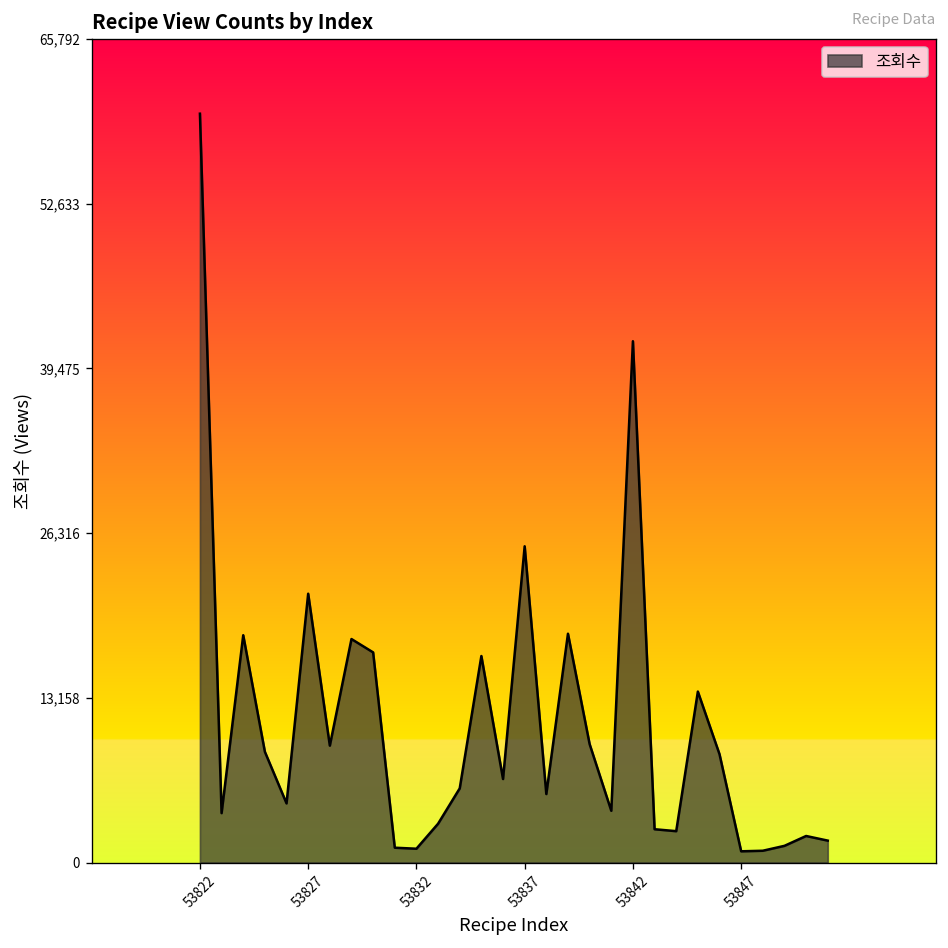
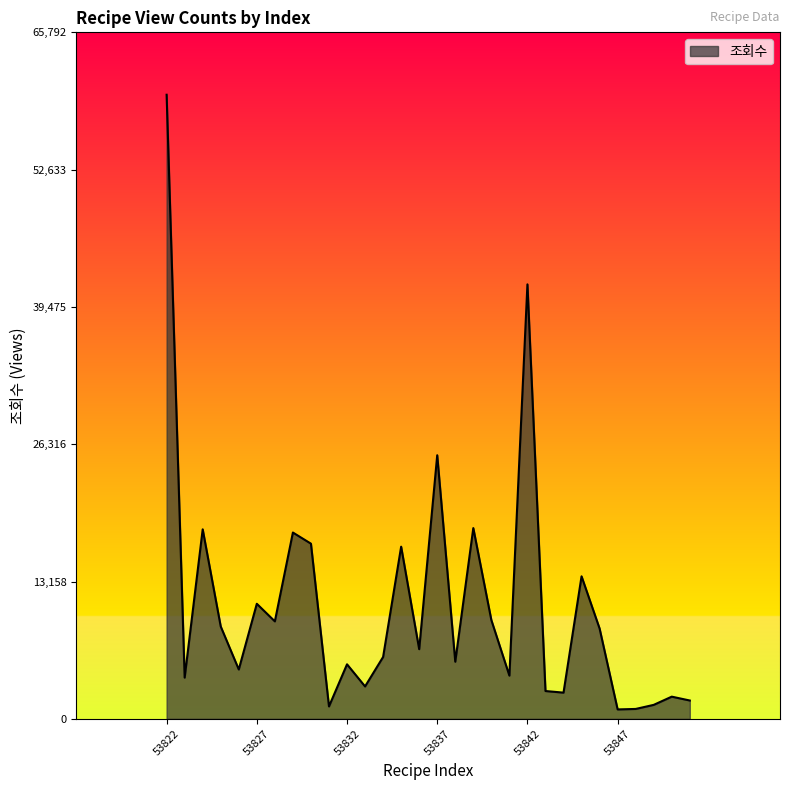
  {
    "53822": "59,800",
-   "53827": "21,500",
-   "53832": "1,100",
+   "53827": "11,000",
+   "53832": "5,200",
    "53837": "25,300",
    "53842": "41,600",
    "53847": "900"
  }
